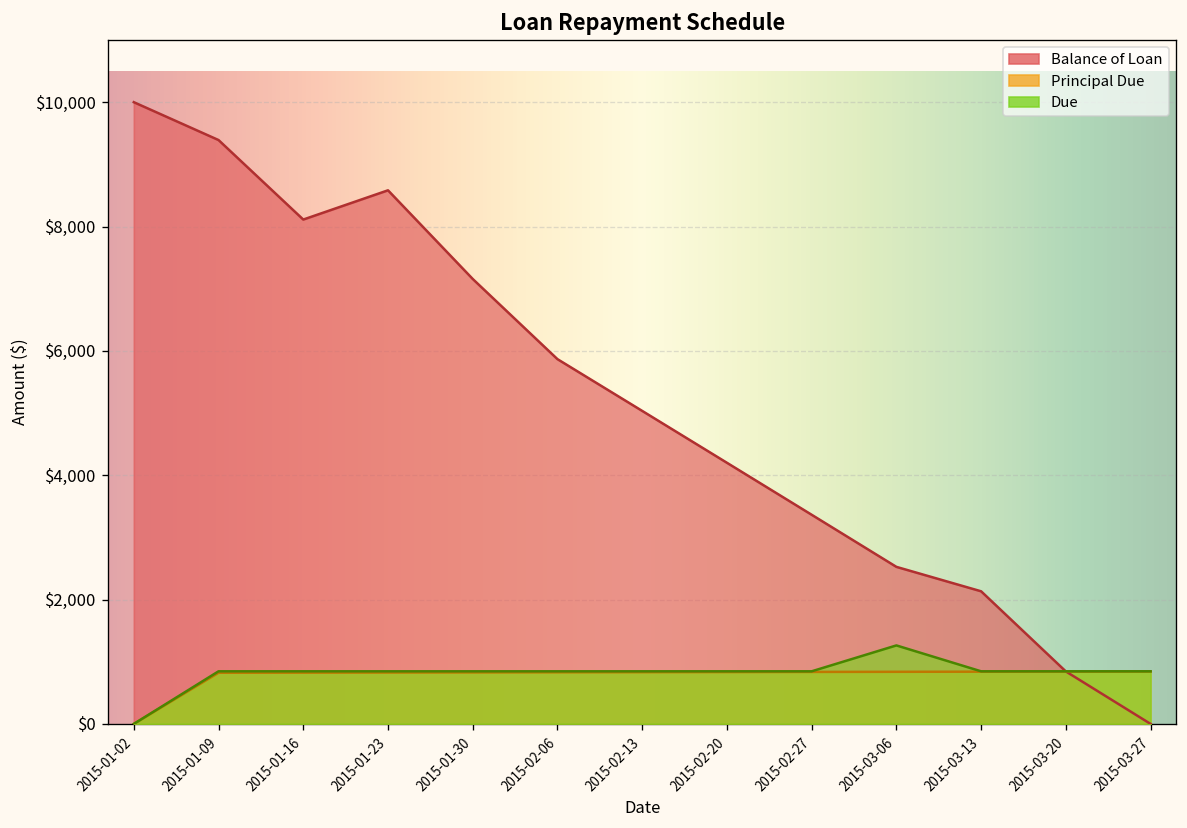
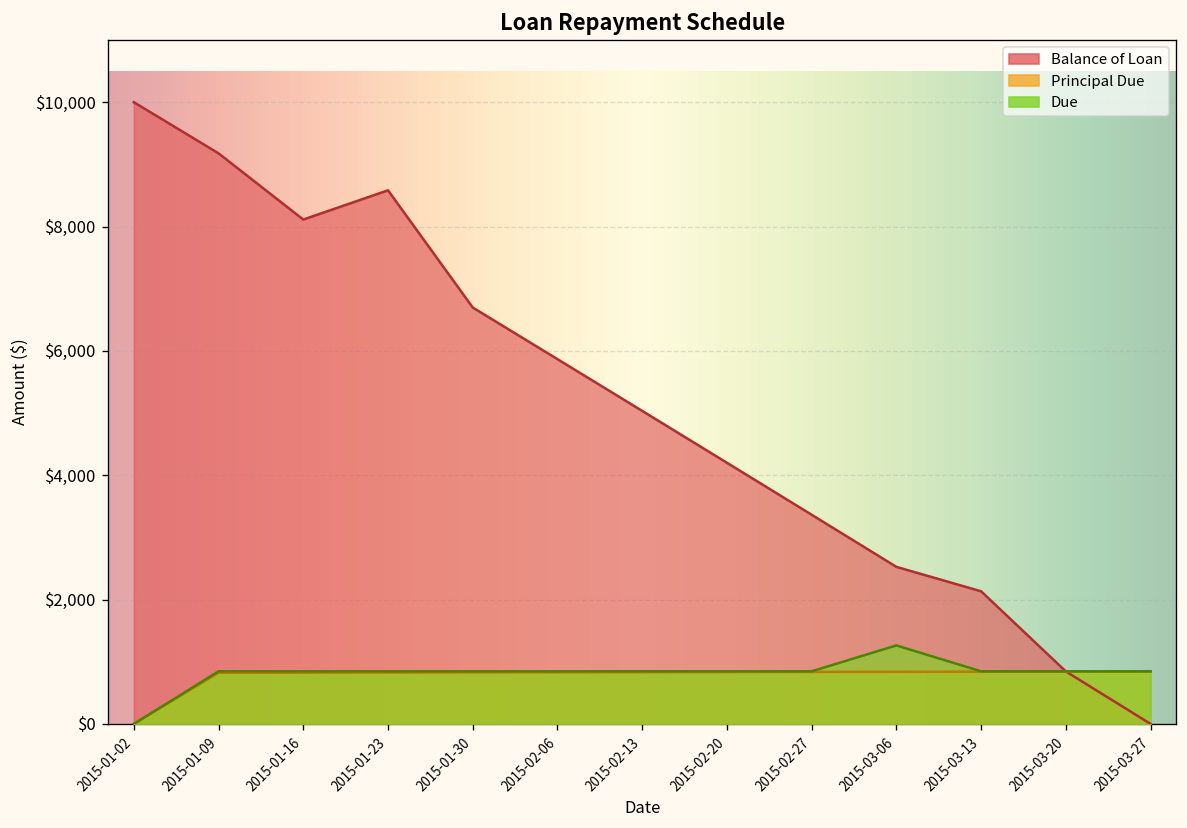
  {
    "Balance of Loan": {
      "2015-01-02": "$10,000",
-     "2015-01-09": "$9,400",
+     "2015-01-09": "$9,200",
      "2015-01-16": "$8,100",
      "2015-01-23": "$8,600",
-     "2015-01-30": "$7,200",
+     "2015-01-30": "$6,700",
      "2015-02-06": "$5,900",
      "2015-02-13": "$5,000",
      "2015-02-20": "$4,200",
      "2015-02-27": "$3,400",
      "2015-03-06": "$2,500",
      "2015-03-13": "$2,100",
      "2015-03-27": "$0"
    },
    "Principal Due": {
      "2015-03-06": "$800"
    },
    "Due": {
      "2015-03-06": "$1,300"
    }
  }
